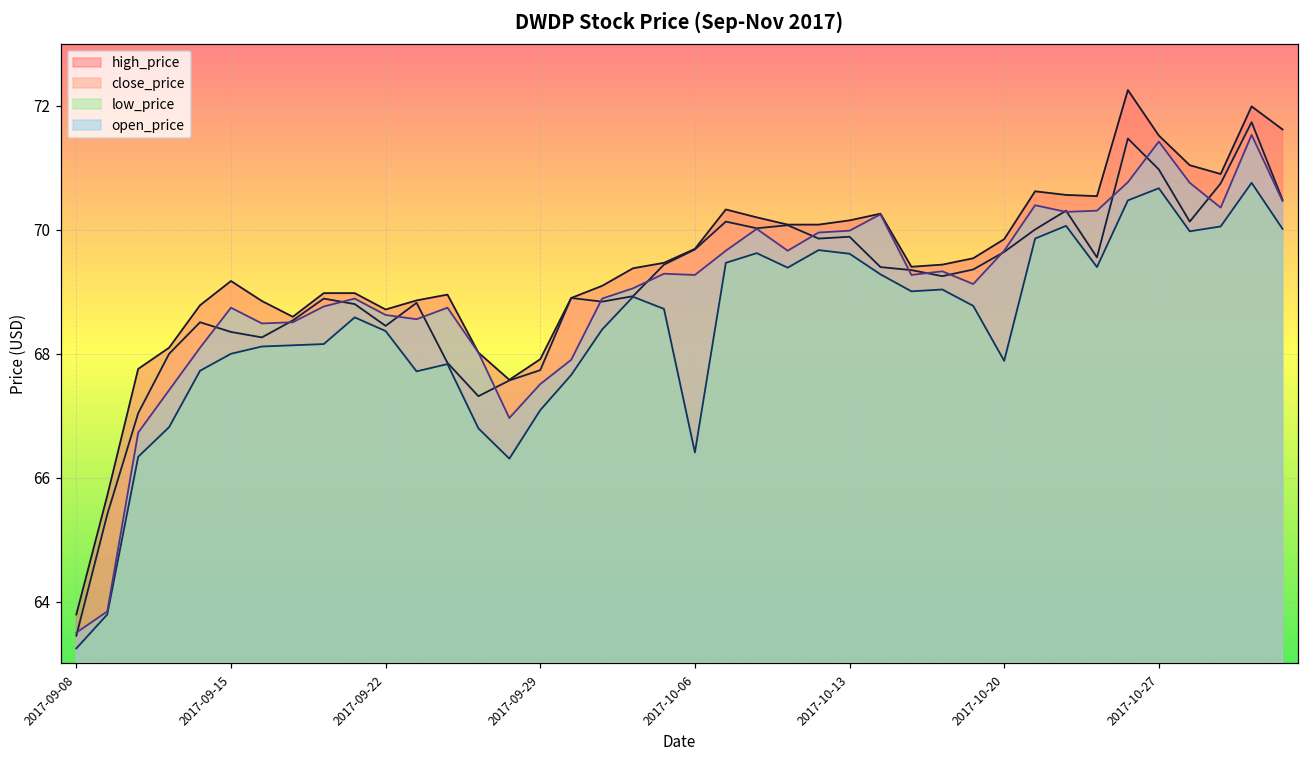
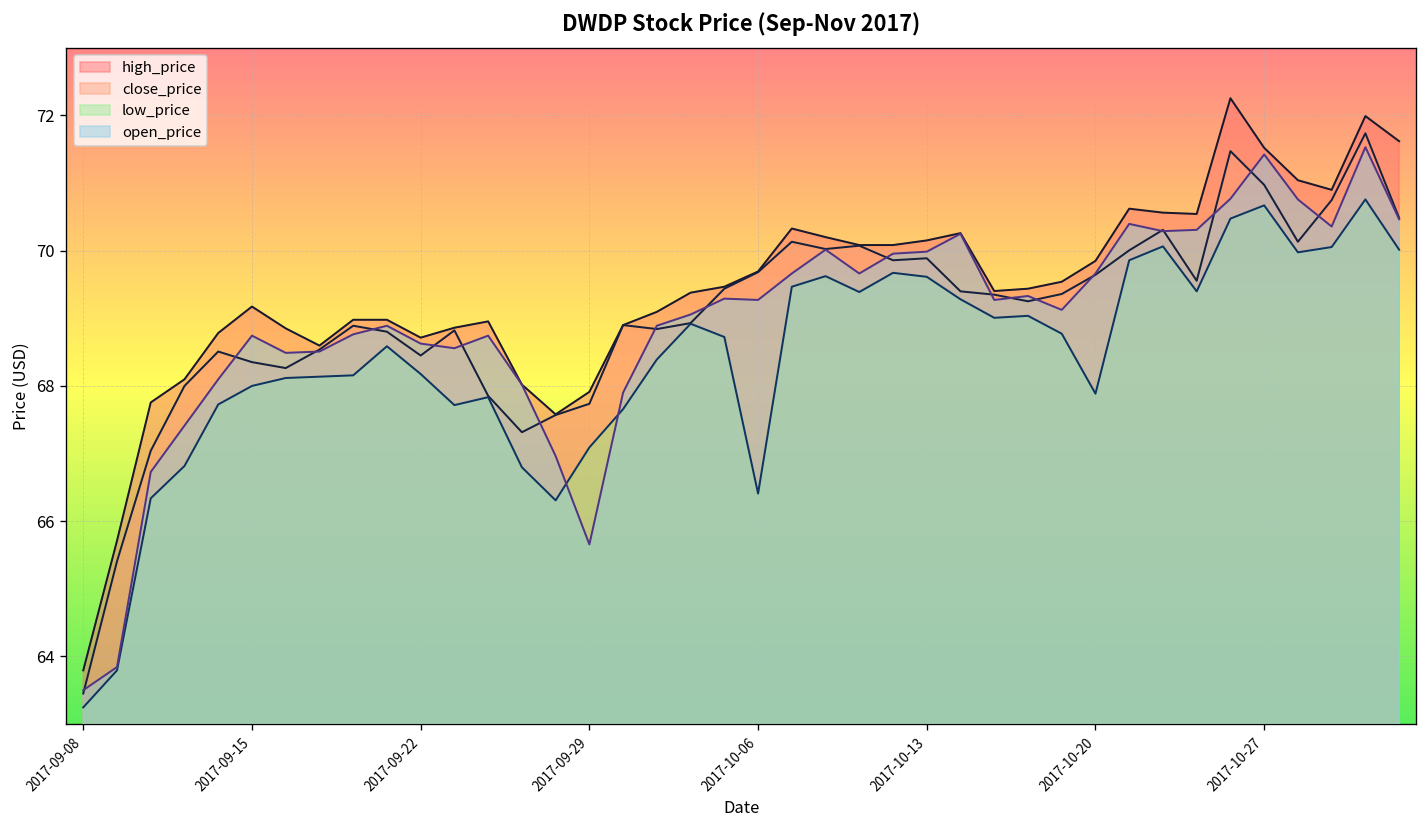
  {
    "low_price": {
      "2017-09-08": 63.2,
      "2017-09-15": 68.0,
-     "2017-09-22": 68.4,
+     "2017-09-22": 68.2,
      "2017-09-29": 67.1,
      "2017-10-06": 66.4,
      "2017-10-13": 69.6,
      "2017-10-20": 67.9,
      "2017-10-27": 70.7
    },
    "open_price": {
      "2017-09-08": 63.5,
      "2017-09-15": 68.7,
      "2017-09-22": 68.6,
-     "2017-09-29": 67.5,
+     "2017-09-29": 65.7,
      "2017-10-06": 69.3,
      "2017-10-13": 70.0,
      "2017-10-27": 71.4
    }
  }
